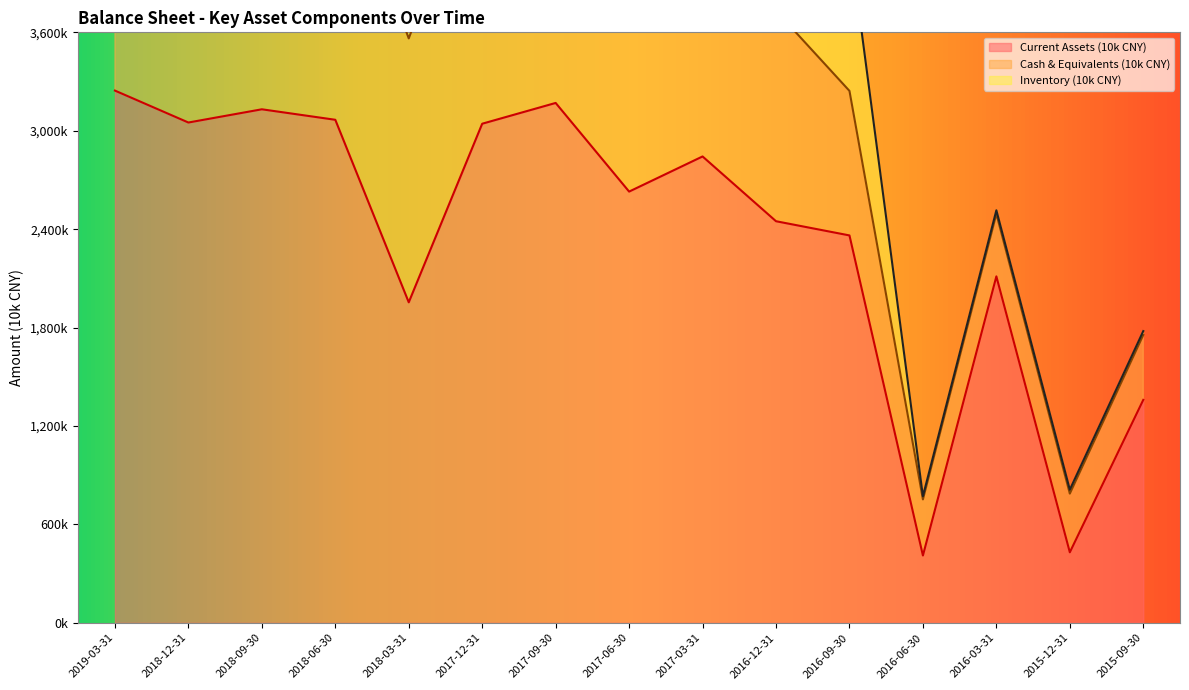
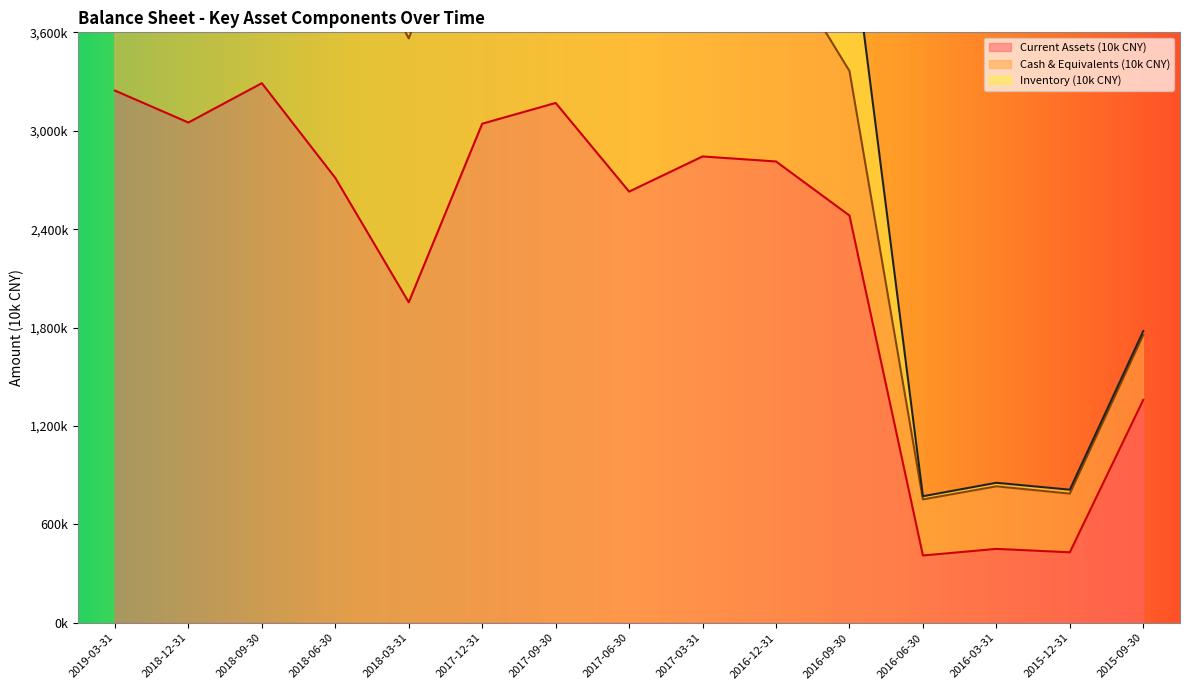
  {
    "Current Assets (10k CNY)": {
      "2019-03-31": "3,240,000",
      "2018-12-31": "3,050,000",
-     "2018-09-30": "3,130,000",
-     "2018-06-30": "3,070,000",
+     "2018-09-30": "3,290,000",
+     "2018-06-30": "2,710,000",
      "2018-03-31": "1,950,000",
      "2017-12-31": "3,040,000",
      "2017-09-30": "3,170,000",
      "2017-06-30": "2,630,000",
      "2017-03-31": "2,840,000",
-     "2016-12-31": "2,450,000",
-     "2016-09-30": "2,360,000",
+     "2016-12-31": "2,810,000",
+     "2016-09-30": "2,480,000",
      "2016-06-30": "410,000",
-     "2016-03-31": "2,110,000",
+     "2016-03-31": "450,000",
      "2015-12-31": "430,000",
      "2015-09-30": "1,360,000"
    }
  }
